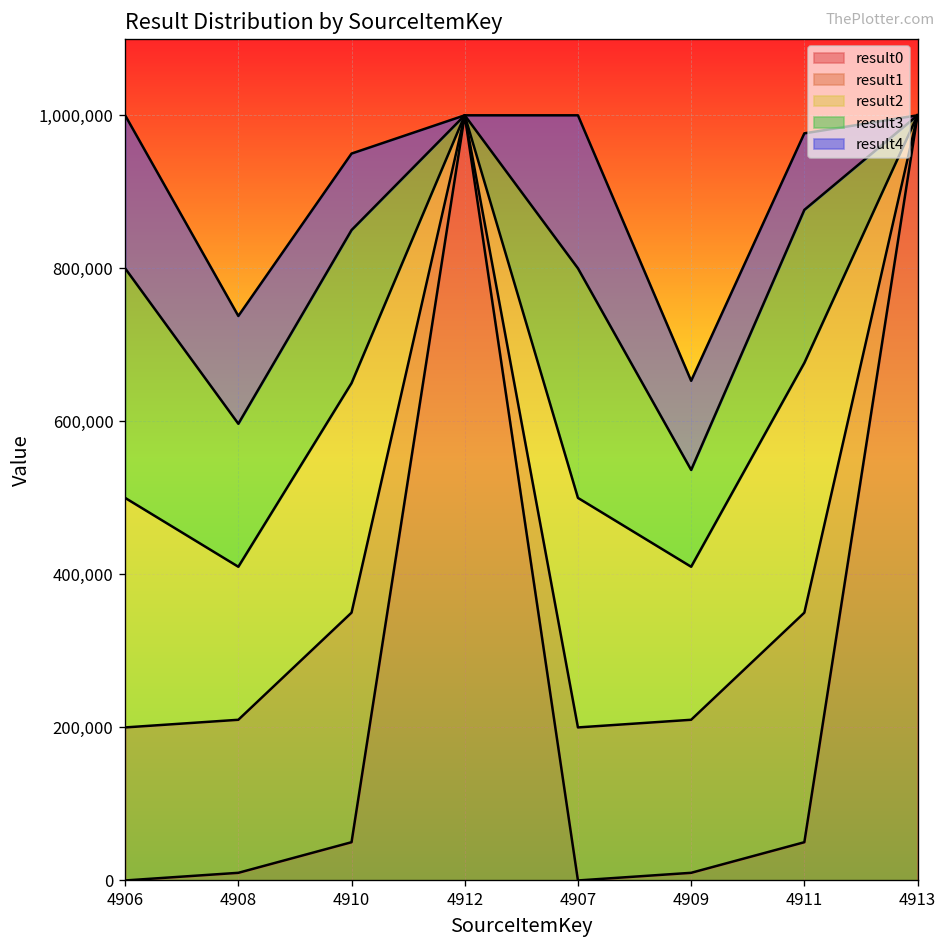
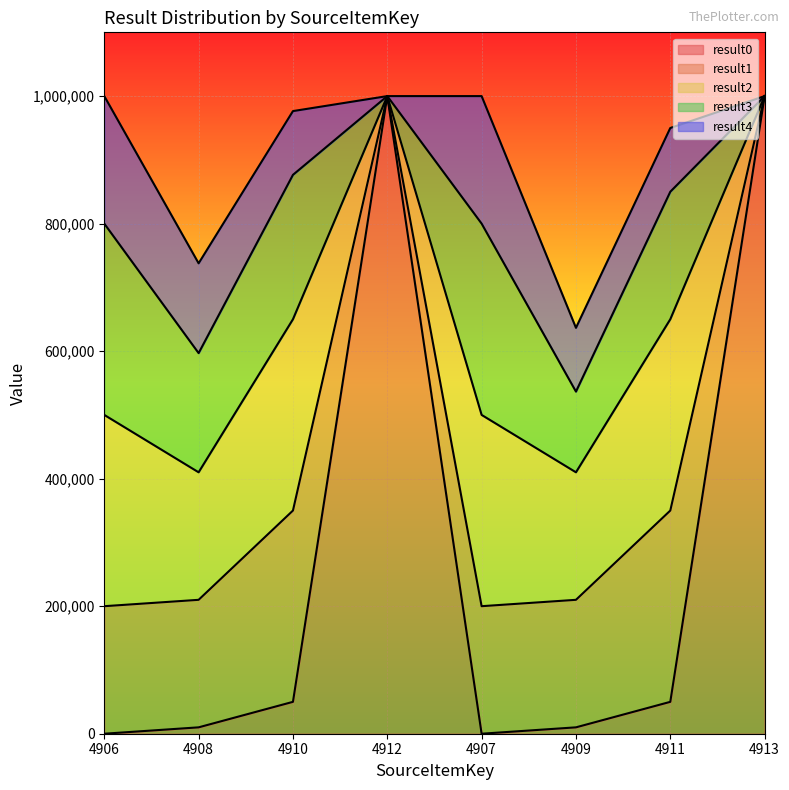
  {
    "result2": {
      "4906": "300,000",
      "4908": "200,000",
      "4910": "300,000",
      "4907": "300,000",
      "4909": "200,000",
-     "4911": "330,000"
+     "4911": "300,000"
    },
    "result3": {
      "4906": "300,000",
      "4908": "190,000",
-     "4910": "200,000",
+     "4910": "230,000",
      "4907": "300,000",
      "4909": "130,000",
      "4911": "200,000"
    },
    "result4": {
      "4906": "200,000",
      "4908": "140,000",
      "4910": "100,000",
      "4907": "200,000",
-     "4909": "120,000",
+     "4909": "100,000",
      "4911": "100,000"
    }
  }
